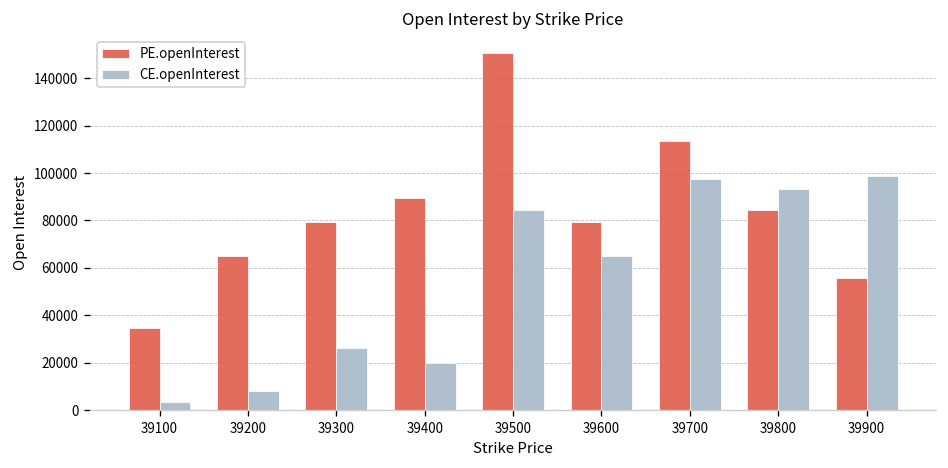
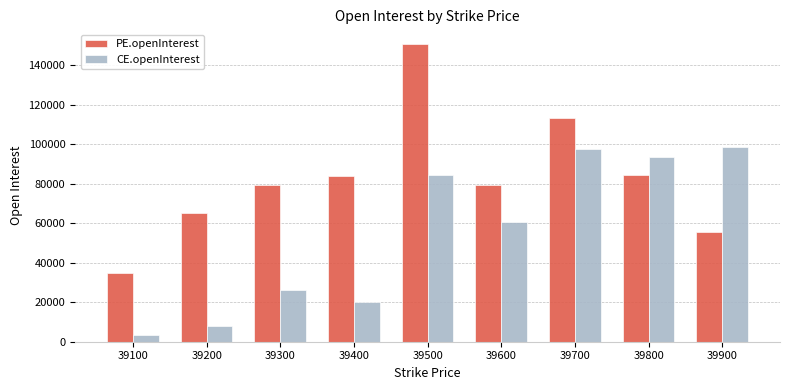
  {
    "PE.openInterest": {
      "39100": 35000,
      "39200": 65000,
      "39300": 79000,
-     "39400": 89000,
+     "39400": 84000,
      "39500": 151000,
      "39600": 79000,
      "39700": 113000,
      "39800": 84000,
      "39900": 56000
    },
    "CE.openInterest": {
      "39100": 3000,
      "39200": 8000,
      "39300": 26000,
      "39400": 20000,
      "39500": 85000,
-     "39600": 65000,
+     "39600": 61000,
      "39700": 98000,
      "39800": 93000,
      "39900": 99000
    }
  }
